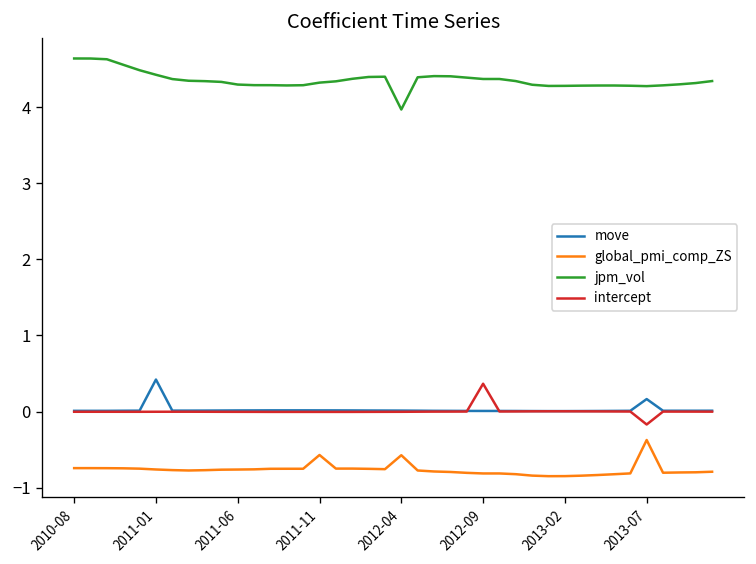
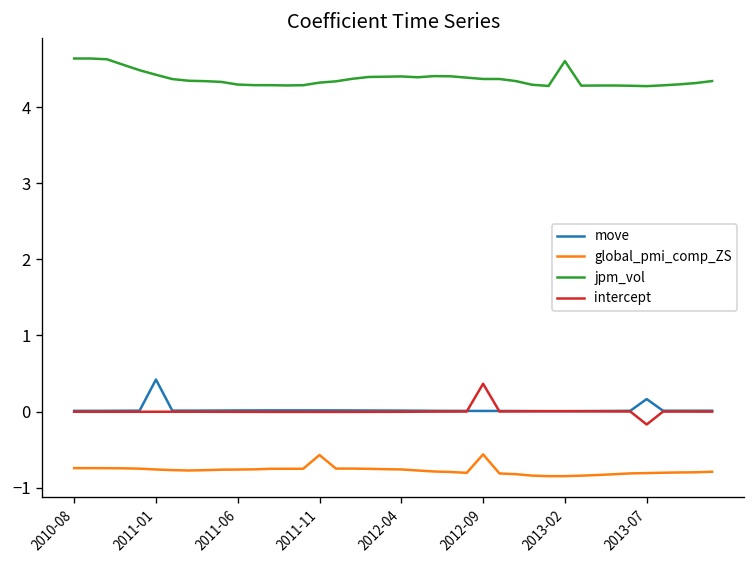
  {
    "move": {
      "2011-01": 0.4,
      "2012-09": 0.0,
      "2013-07": 0.2
    },
    "global_pmi_comp_ZS": {
      "2010-08": -0.7,
      "2011-01": -0.8,
      "2011-06": -0.8,
      "2011-11": -0.6,
-     "2012-04": -0.6,
-     "2012-09": -0.8,
+     "2012-04": -0.8,
+     "2012-09": -0.6,
      "2013-02": -0.8,
-     "2013-07": -0.4
+     "2013-07": -0.8
    },
    "jpm_vol": {
      "2010-08": 4.6,
      "2011-01": 4.4,
      "2011-06": 4.3,
      "2011-11": 4.3,
-     "2012-04": 4.0,
+     "2012-04": 4.4,
      "2012-09": 4.4,
-     "2013-02": 4.3,
+     "2013-02": 4.6,
      "2013-07": 4.3
    },
    "intercept": {
      "2011-01": 0.0,
      "2012-09": 0.4,
      "2013-07": -0.2
    }
  }
